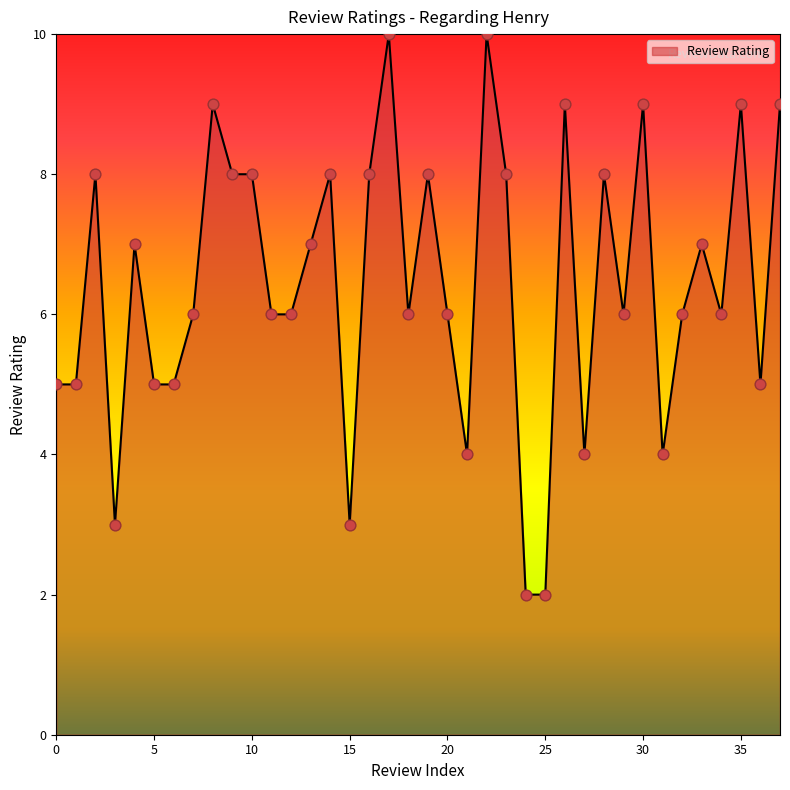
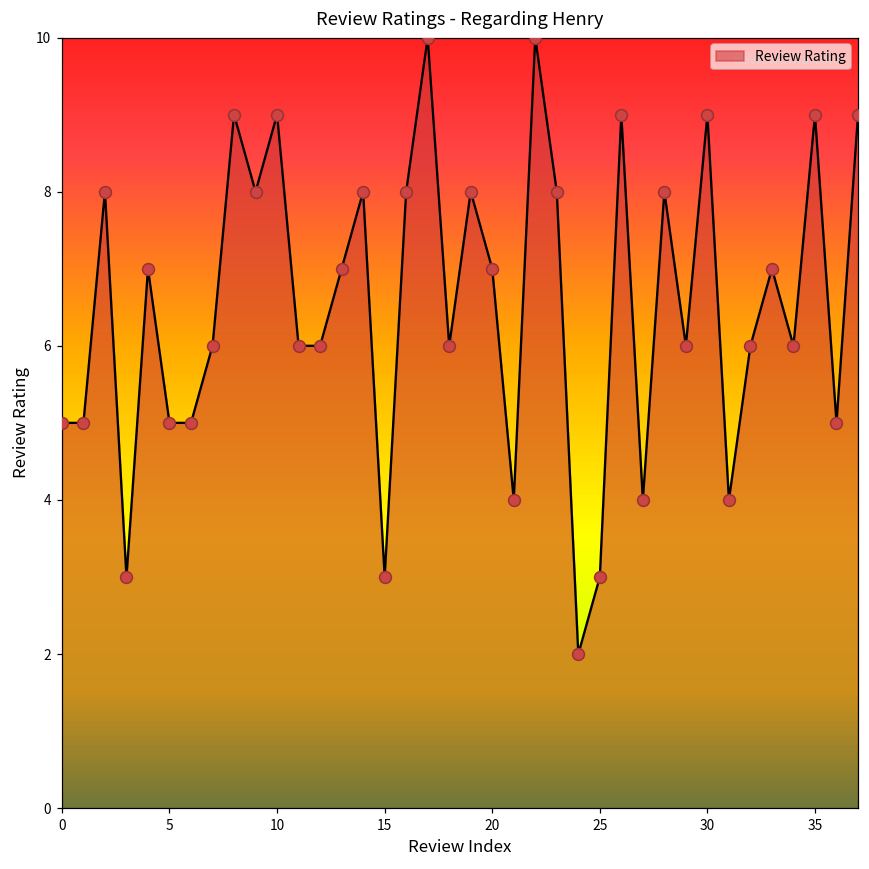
  {
    "0": 5,
    "5": 5,
-   "10": 8,
+   "10": 9,
    "15": 3,
-   "20": 6,
-   "25": 2,
+   "20": 7,
+   "25": 3,
    "30": 9,
    "35": 9
  }
